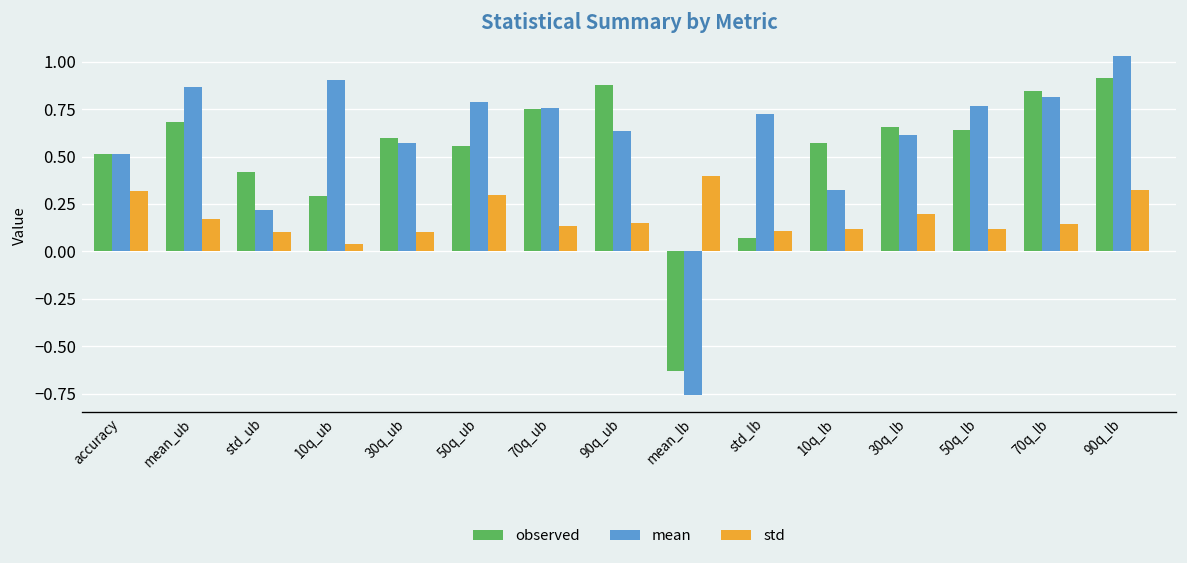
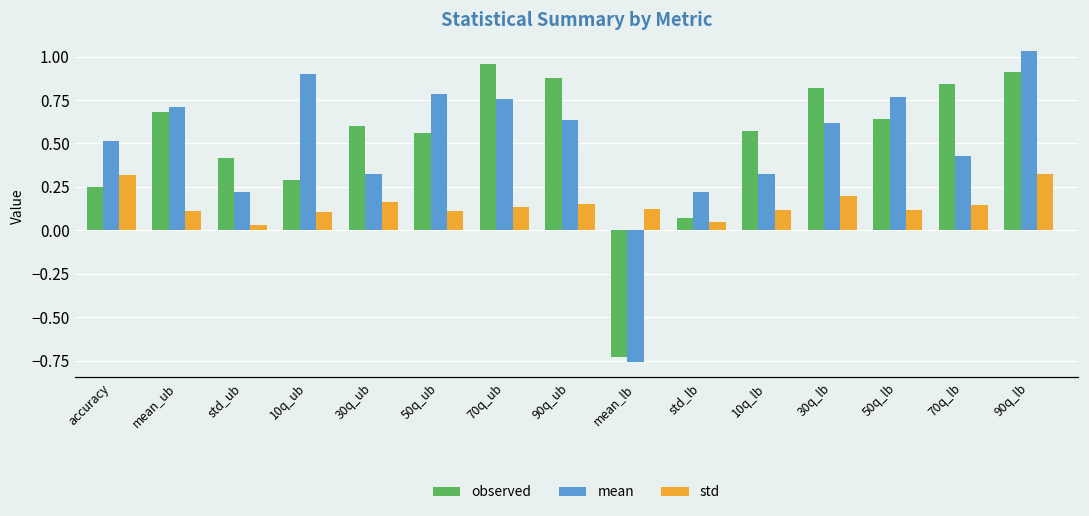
  {
    "observed": {
-     "accuracy": 0.51,
+     "accuracy": 0.25,
      "mean_ub": 0.68,
      "std_ub": 0.42,
      "10q_ub": 0.29,
      "30q_ub": 0.60,
      "50q_ub": 0.56,
-     "70q_ub": 0.75,
+     "70q_ub": 0.96,
      "90q_ub": 0.88,
-     "mean_lb": -0.63,
+     "mean_lb": -0.73,
      "std_lb": 0.07,
      "10q_lb": 0.57,
-     "30q_lb": 0.66,
+     "30q_lb": 0.82,
      "50q_lb": 0.64,
      "70q_lb": 0.84,
      "90q_lb": 0.91
    },
    "mean": {
      "accuracy": 0.51,
-     "mean_ub": 0.87,
+     "mean_ub": 0.71,
      "std_ub": 0.22,
      "10q_ub": 0.90,
-     "30q_ub": 0.57,
+     "30q_ub": 0.33,
      "50q_ub": 0.79,
      "70q_ub": 0.76,
      "90q_ub": 0.64,
      "mean_lb": -0.76,
-     "std_lb": 0.72,
+     "std_lb": 0.22,
      "10q_lb": 0.32,
      "30q_lb": 0.62,
      "50q_lb": 0.76,
-     "70q_lb": 0.81,
+     "70q_lb": 0.43,
      "90q_lb": 1.03
    },
    "std": {
      "accuracy": 0.32,
-     "mean_ub": 0.17,
-     "std_ub": 0.10,
-     "10q_ub": 0.04,
-     "30q_ub": 0.10,
-     "50q_ub": 0.30,
+     "mean_ub": 0.11,
+     "std_ub": 0.03,
+     "10q_ub": 0.11,
+     "30q_ub": 0.16,
+     "50q_ub": 0.11,
      "70q_ub": 0.13,
      "90q_ub": 0.15,
-     "mean_lb": 0.40,
-     "std_lb": 0.11,
+     "mean_lb": 0.12,
+     "std_lb": 0.05,
      "10q_lb": 0.12,
      "30q_lb": 0.20,
      "50q_lb": 0.12,
      "70q_lb": 0.14,
      "90q_lb": 0.32
    }
  }
